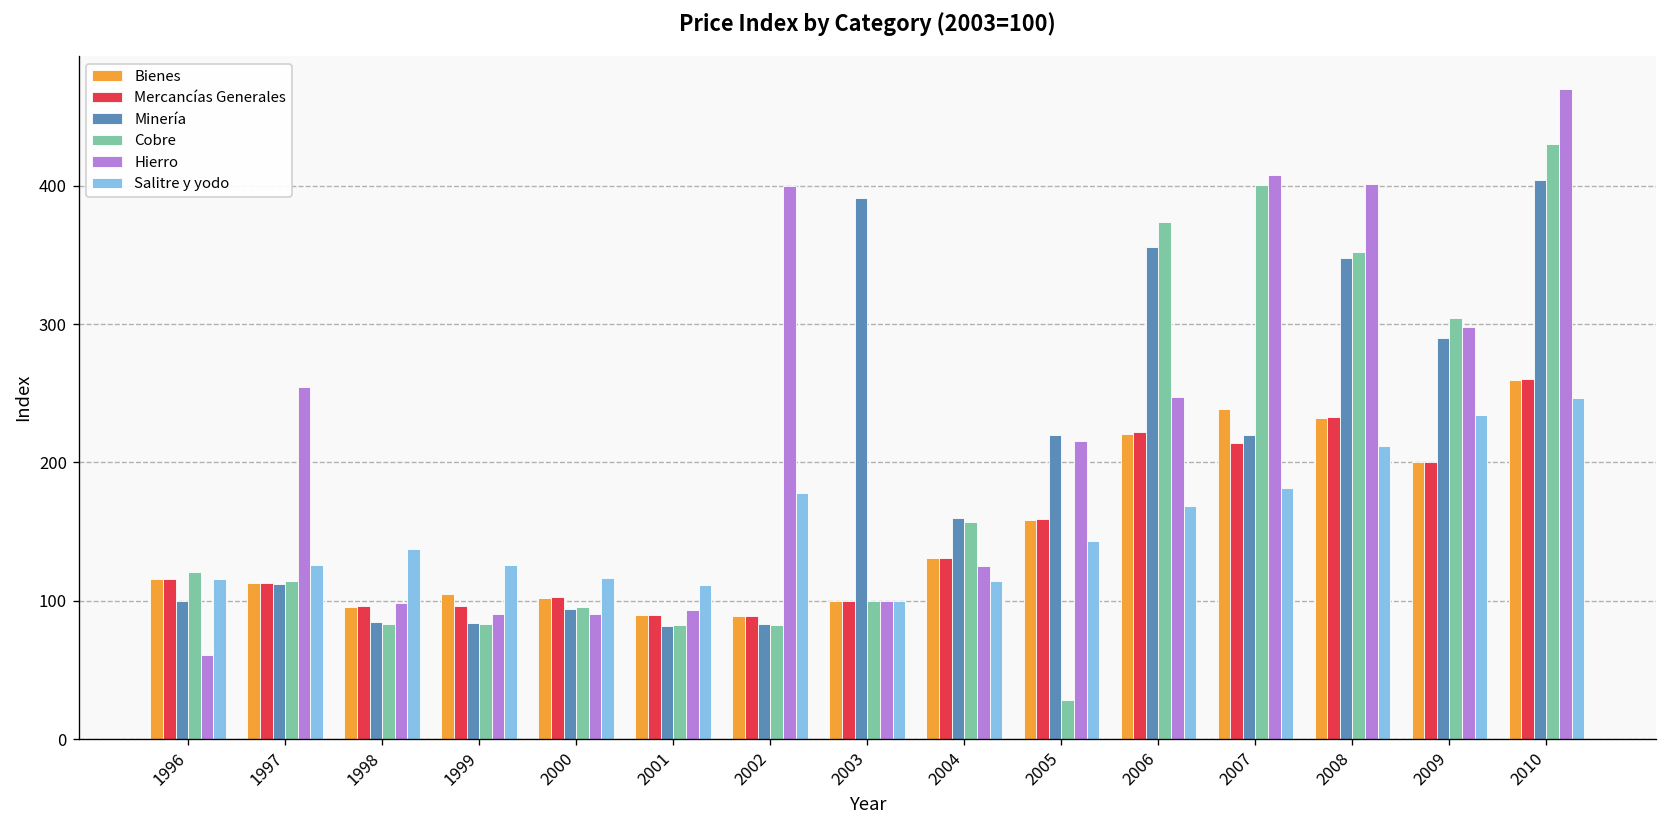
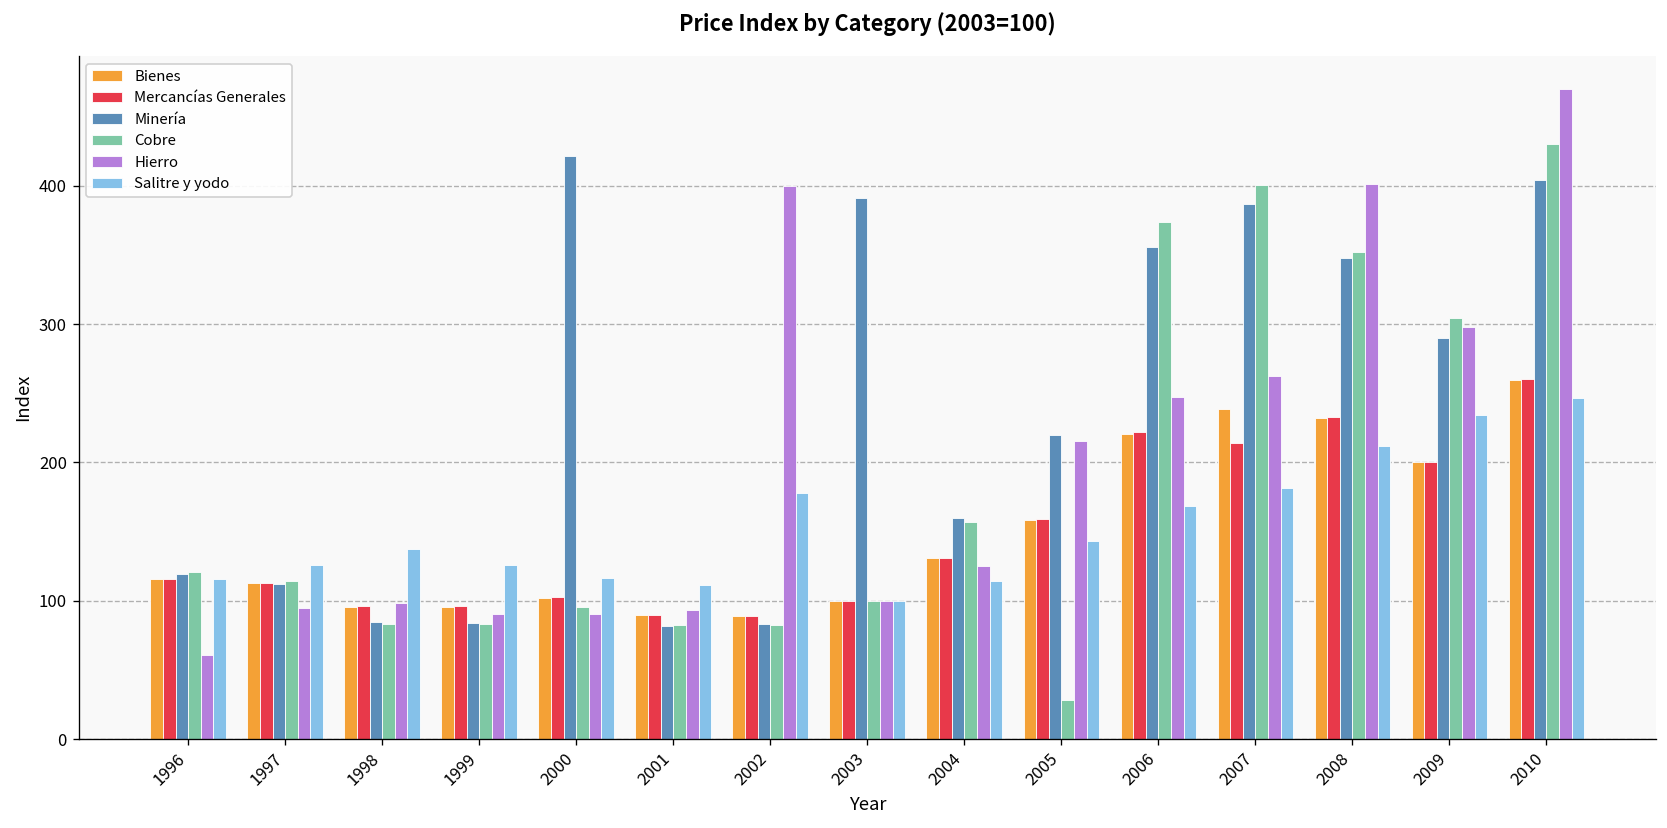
  {
    "Bienes": {
      "1996": 116,
      "1997": 113,
      "1998": 96,
-     "1999": 105,
+     "1999": 96,
      "2000": 102,
      "2001": 90,
      "2002": 89,
      "2003": 100,
      "2004": 131,
      "2005": 158,
      "2006": 220,
      "2007": 239,
      "2008": 232,
      "2009": 200,
      "2010": 260
    },
    "Mercancías Generales": {
      "1996": 116,
      "1997": 113,
      "1998": 96,
      "1999": 96,
      "2000": 102,
      "2001": 90,
      "2002": 89,
      "2003": 100,
      "2004": 131,
      "2005": 159,
      "2006": 222,
      "2007": 214,
      "2008": 233,
      "2009": 200,
      "2010": 260
    },
    "Minería": {
-     "1996": 100,
+     "1996": 120,
      "1997": 112,
      "1998": 85,
      "1999": 84,
-     "2000": 94,
+     "2000": 422,
      "2001": 82,
      "2002": 83,
      "2003": 391,
      "2004": 160,
      "2005": 220,
      "2006": 356,
-     "2007": 220,
+     "2007": 387,
      "2008": 348,
      "2009": 290,
      "2010": 404
    },
    "Cobre": {
      "1996": 121,
      "1997": 114,
      "1998": 83,
      "1999": 83,
      "2000": 96,
      "2001": 82,
      "2002": 83,
      "2003": 100,
      "2004": 157,
      "2005": 28,
      "2006": 374,
      "2007": 401,
      "2008": 353,
      "2009": 305,
      "2010": 431
    },
    "Hierro": {
      "1996": 61,
-     "1997": 255,
+     "1997": 95,
      "1998": 99,
      "1999": 90,
      "2000": 90,
      "2001": 93,
      "2002": 400,
      "2003": 100,
      "2004": 125,
      "2005": 215,
      "2006": 247,
-     "2007": 408,
+     "2007": 262,
      "2008": 402,
      "2009": 298,
      "2010": 470
    },
    "Salitre y yodo": {
      "1996": 116,
      "1997": 126,
      "1998": 138,
      "1999": 126,
      "2000": 116,
      "2001": 111,
      "2002": 178,
      "2003": 100,
      "2004": 114,
      "2005": 143,
      "2006": 169,
      "2007": 181,
      "2008": 212,
      "2009": 234,
      "2010": 247
    }
  }
